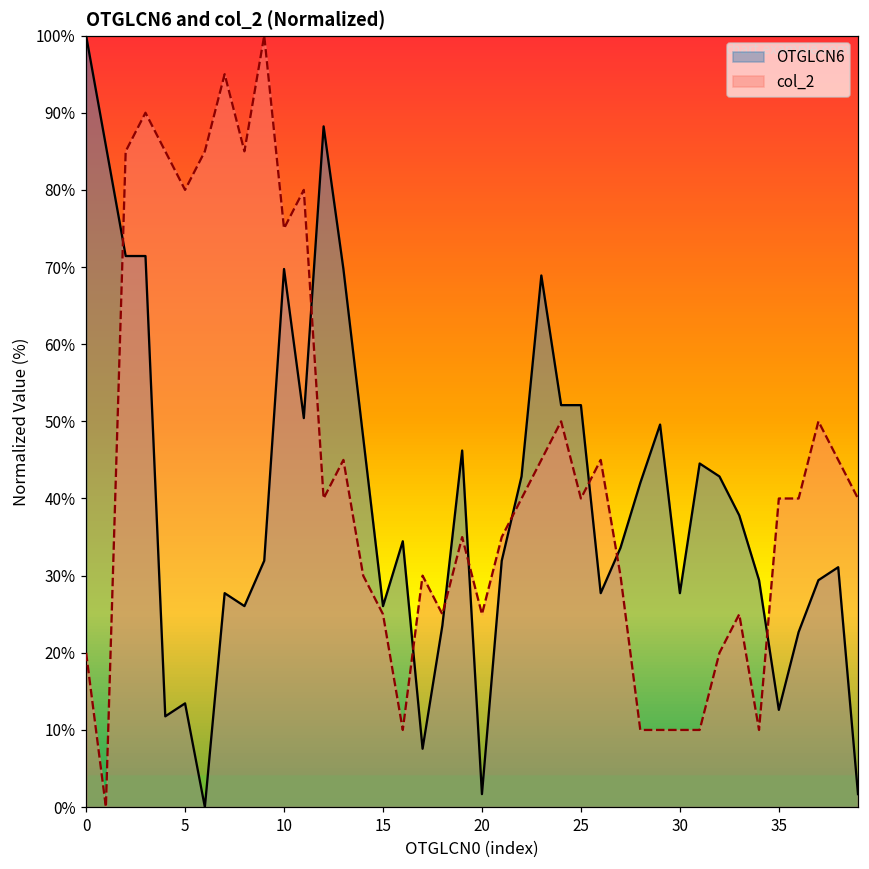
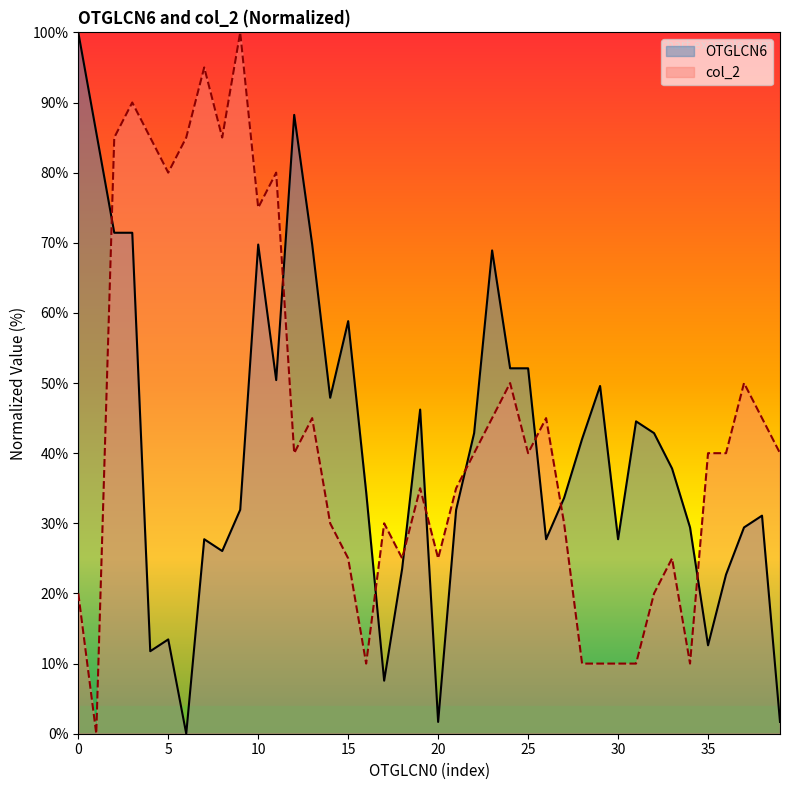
  {
    "OTGLCN6": {
      "0": "100%",
      "5": "13%",
      "10": "70%",
-     "15": "26%",
+     "15": "59%",
      "25": "52%",
      "30": "28%",
      "35": "13%"
    },
    "col_2": {
      "0": "20%",
      "5": "80%",
      "10": "75%",
      "15": "25%",
      "20": "25%",
      "25": "40%",
      "30": "10%",
      "35": "40%"
    }
  }
